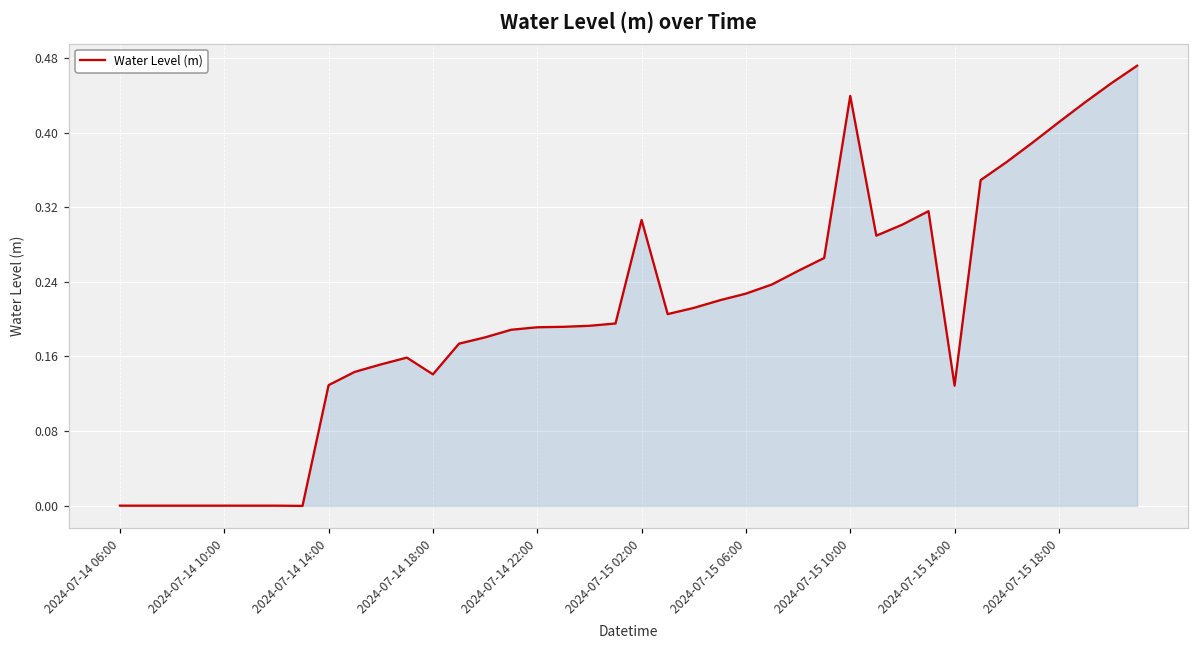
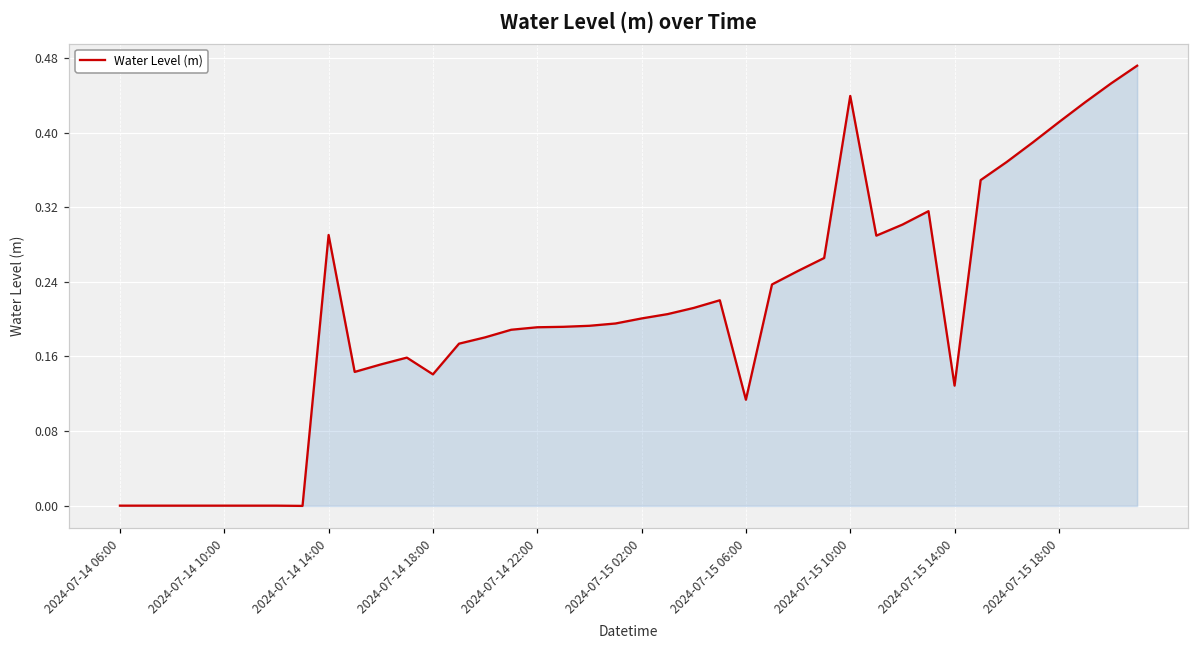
  {
    "2024-07-14 06:00": 0.00,
    "2024-07-14 10:00": 0.00,
-   "2024-07-14 14:00": 0.13,
+   "2024-07-14 14:00": 0.29,
    "2024-07-14 18:00": 0.14,
    "2024-07-14 22:00": 0.19,
-   "2024-07-15 02:00": 0.31,
-   "2024-07-15 06:00": 0.23,
+   "2024-07-15 02:00": 0.20,
+   "2024-07-15 06:00": 0.11,
    "2024-07-15 10:00": 0.44,
    "2024-07-15 14:00": 0.13,
    "2024-07-15 18:00": 0.41
  }
